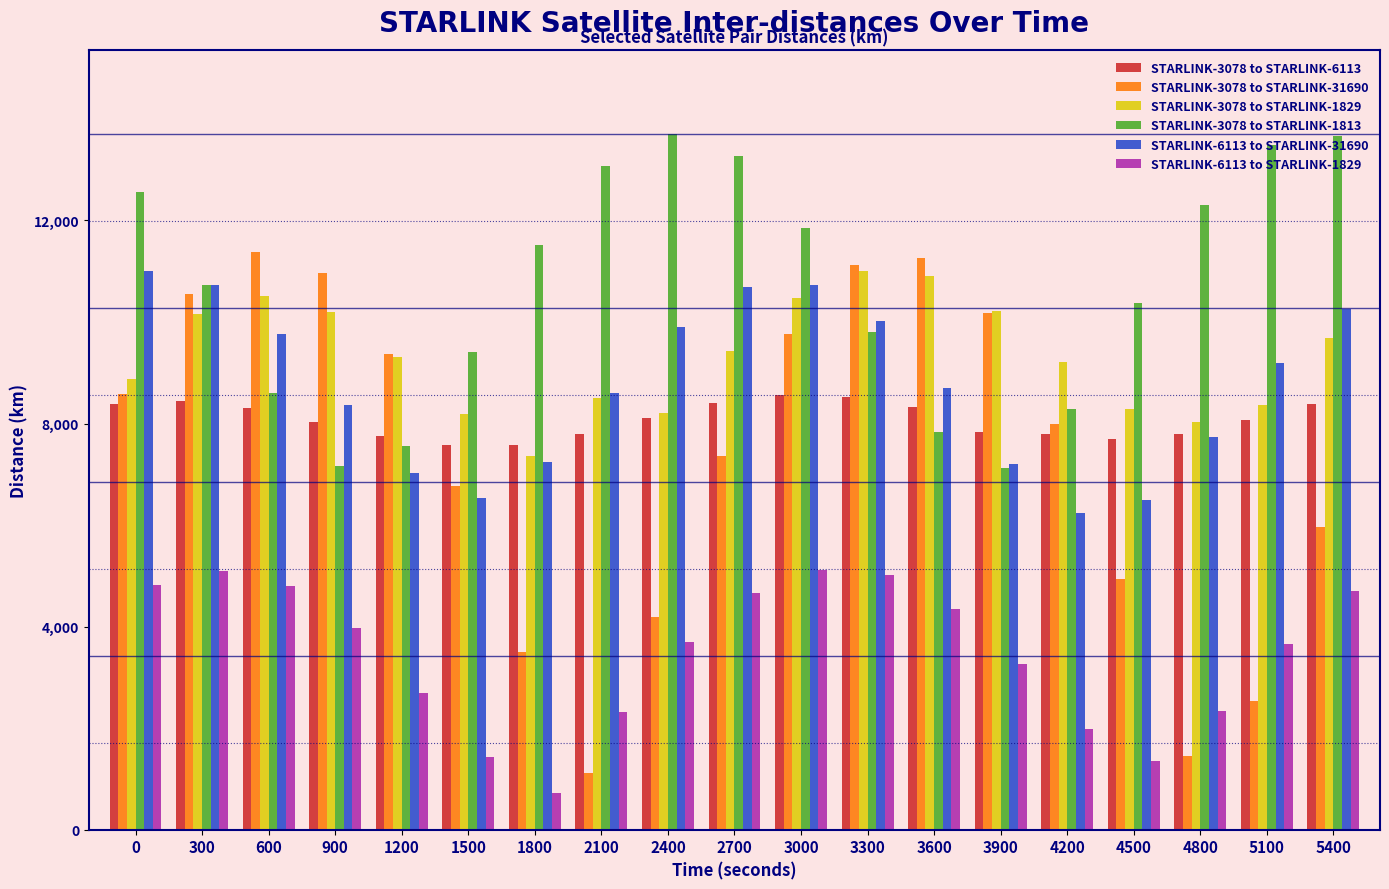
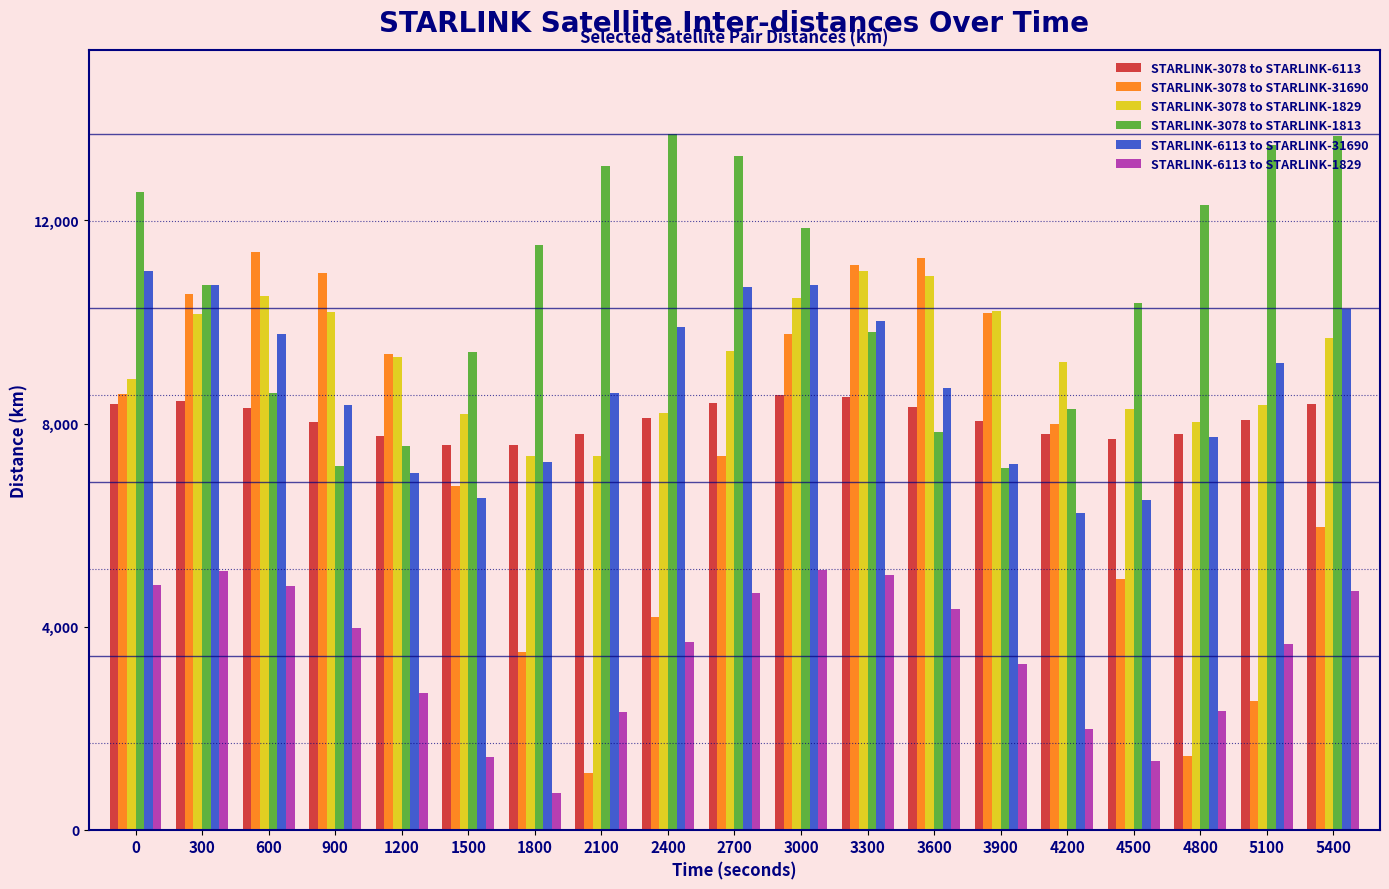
  {
    "STARLINK-3078 to STARLINK-6113": {
      "0": "8,400",
      "300": "8,400",
      "600": "8,300",
      "900": "8,000",
      "1200": "7,700",
      "1500": "7,600",
      "1800": "7,600",
      "2100": "7,800",
      "2400": "8,100",
      "2700": "8,400",
      "3000": "8,600",
      "3300": "8,500",
      "3600": "8,300",
-     "3900": "7,800",
+     "3900": "8,000",
      "4200": "7,800",
      "4500": "7,700",
      "4800": "7,800",
      "5100": "8,100",
      "5400": "8,400"
    },
    "STARLINK-3078 to STARLINK-31690": {
      "0": "8,600",
      "300": "10,500",
      "600": "11,400",
      "900": "11,000",
      "1200": "9,400",
      "1500": "6,800",
      "1800": "3,500",
      "2100": "1,100",
      "2400": "4,200",
      "2700": "7,400",
      "3000": "9,800",
      "3300": "11,100",
      "3600": "11,300",
      "3900": "10,200",
      "4200": "8,000",
      "4500": "4,900",
      "4800": "1,400",
      "5100": "2,500",
      "5400": "6,000"
    },
    "STARLINK-3078 to STARLINK-1829": {
      "0": "8,900",
      "300": "10,200",
      "600": "10,500",
      "900": "10,200",
      "1200": "9,300",
      "1500": "8,200",
      "1800": "7,400",
-     "2100": "8,500",
+     "2100": "7,400",
      "2400": "8,200",
      "2700": "9,400",
      "3000": "10,500",
      "3300": "11,000",
      "3600": "10,900",
      "3900": "10,200",
      "4200": "9,200",
      "4500": "8,300",
      "4800": "8,000",
      "5100": "8,400",
      "5400": "9,700"
    },
    "STARLINK-3078 to STARLINK-1813": {
      "0": "12,600",
      "300": "10,700",
      "600": "8,600",
      "900": "7,200",
      "1200": "7,600",
      "1500": "9,400",
      "1800": "11,500",
      "2100": "13,100",
      "2400": "13,700",
      "2700": "13,300",
      "3000": "11,900",
      "3300": "9,800",
      "3600": "7,800",
      "3900": "7,100",
      "4200": "8,300",
      "4500": "10,400",
      "4800": "12,300"
    },
    "STARLINK-6113 to STARLINK-31690": {
      "0": "11,000",
      "300": "10,700",
      "600": "9,800",
      "900": "8,400",
      "1200": "7,000",
      "1500": "6,500",
      "1800": "7,200",
      "2100": "8,600",
      "2400": "9,900",
      "2700": "10,700",
      "3000": "10,700",
      "3300": "10,000",
      "3600": "8,700",
      "3900": "7,200",
      "4200": "6,200",
      "4500": "6,500",
      "4800": "7,700",
      "5100": "9,200",
      "5400": "10,300"
    },
    "STARLINK-6113 to STARLINK-1829": {
      "0": "4,800",
      "300": "5,100",
      "600": "4,800",
      "900": "4,000",
      "1200": "2,700",
      "1500": "1,400",
      "1800": "700",
      "2100": "2,300",
      "2400": "3,700",
      "2700": "4,700",
      "3000": "5,100",
      "3300": "5,000",
      "3600": "4,400",
      "3900": "3,300",
      "4200": "2,000",
      "4500": "1,300",
      "4800": "2,300",
      "5100": "3,700",
      "5400": "4,700"
    }
  }
